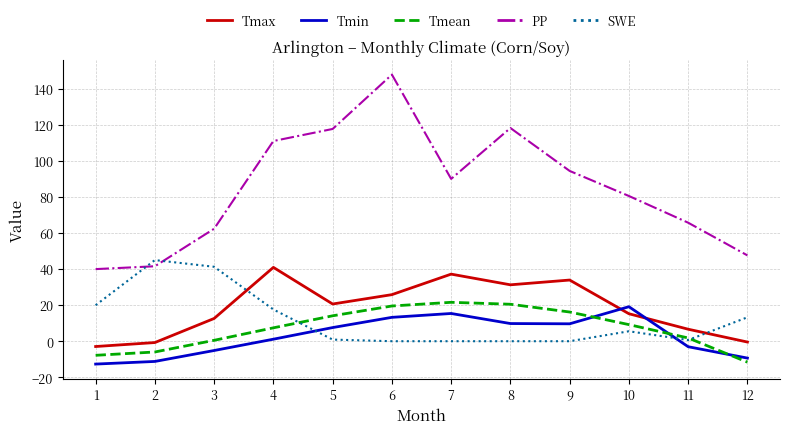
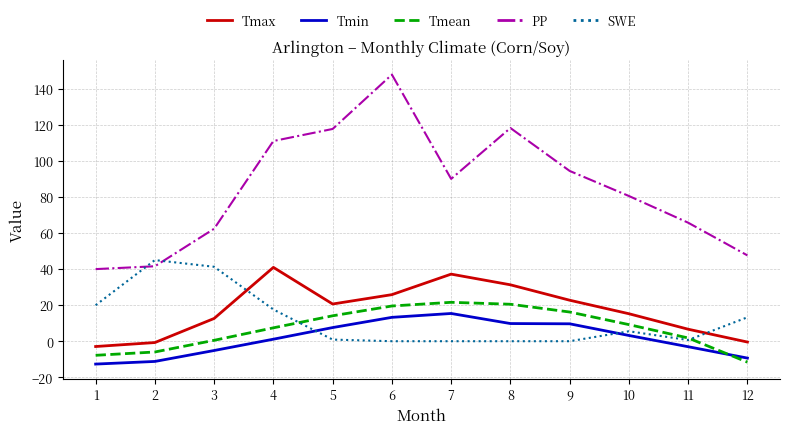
  {
    "Tmax": {
      "1": -3,
      "2": -1,
      "3": 13,
      "4": 41,
      "5": 21,
      "6": 26,
      "7": 37,
      "8": 31,
-     "9": 34,
+     "9": 23,
      "10": 15,
      "11": 7,
      "12": 0
    },
    "Tmin": {
      "1": -13,
      "2": -11,
      "3": -5,
      "4": 1,
      "5": 8,
      "6": 13,
      "7": 15,
      "8": 10,
      "9": 10,
-     "10": 19,
+     "10": 3,
      "11": -3,
      "12": -9
    },
    "Tmean": {
      "1": -8,
      "2": -6,
      "3": 1,
      "4": 7,
      "5": 14,
      "6": 20,
      "7": 22,
      "8": 20,
      "9": 16,
      "10": 9,
      "12": -12
    },
    "PP": {
      "1": 40,
      "2": 42,
      "3": 62,
      "4": 111,
      "5": 118,
      "6": 148,
      "7": 90,
      "8": 118,
      "9": 94,
      "10": 80,
      "11": 66,
      "12": 48
    },
    "SWE": {
      "1": 20,
      "2": 45,
      "3": 41,
      "4": 18,
      "5": 1,
      "6": 0,
      "7": 0,
      "8": 0,
      "9": 0,
      "10": 6,
      "12": 13
    }
  }
